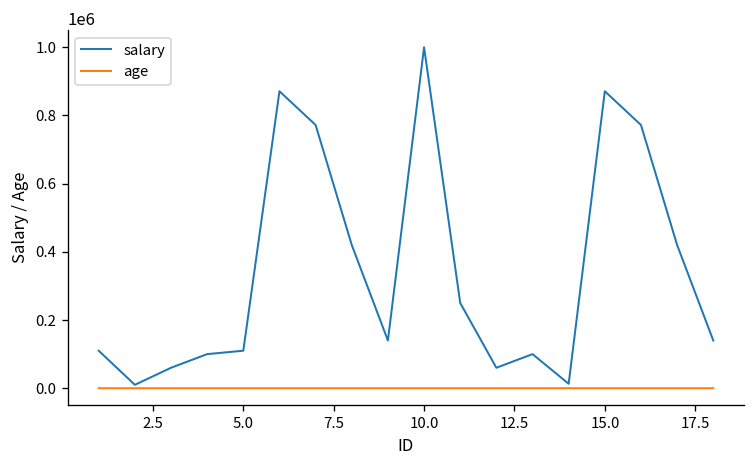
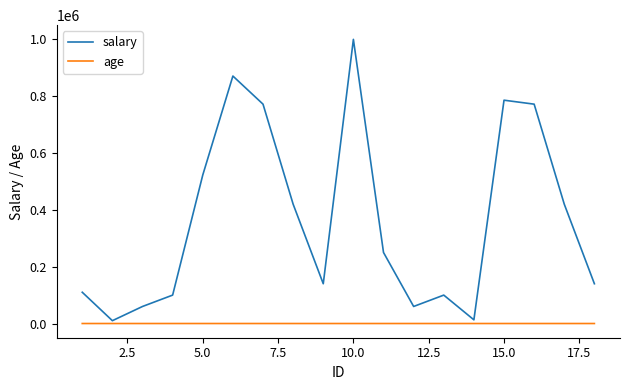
  {
    "salary": {
-     "5.0": 110000,
+     "5.0": 520000,
      "10.0": 1000000,
-     "15.0": 870000
+     "15.0": 790000
    },
    "age": {
      "5.0": 0,
      "10.0": 0,
      "15.0": 0
    }
  }
